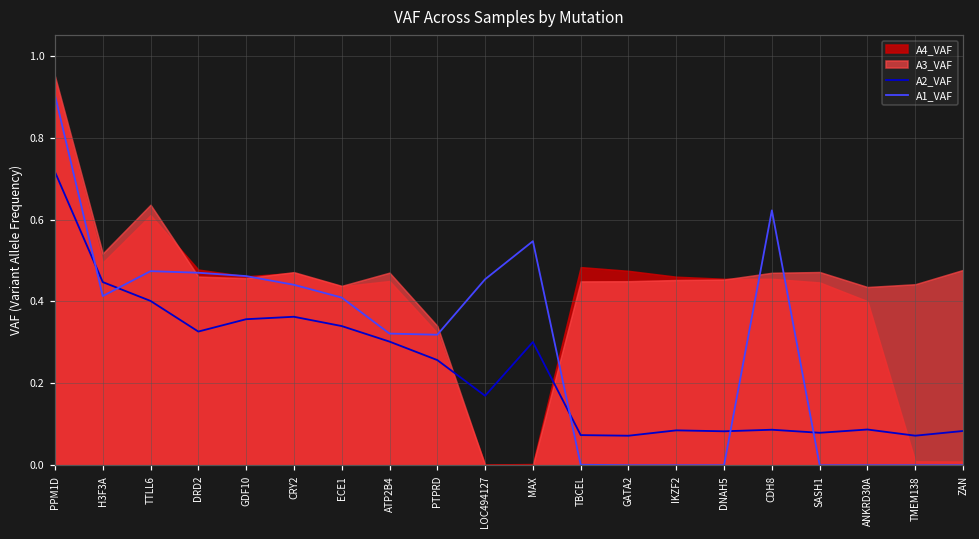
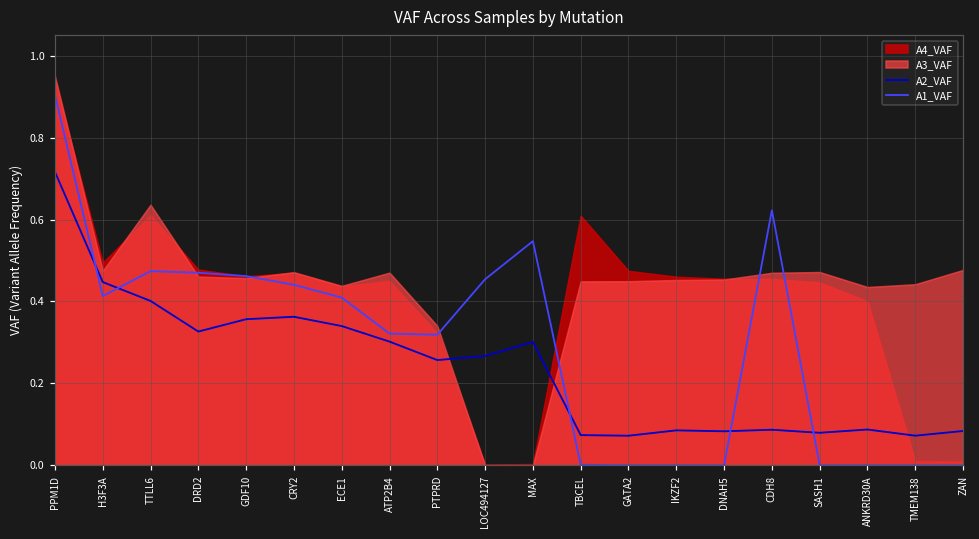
  {
    "A2_VAF": {
      "PPM1D": 0.72,
      "H3F3A": 0.45,
      "TTLL6": 0.40,
      "DRD2": 0.33,
      "GDF10": 0.36,
      "CRY2": 0.36,
      "ECE1": 0.34,
      "ATP2B4": 0.30,
      "PTPRD": 0.26,
-     "LOC494127": 0.17,
+     "LOC494127": 0.27,
      "MAX": 0.30,
      "TBCEL": 0.07,
      "GATA2": 0.07,
      "IKZF2": 0.09,
      "DNAH5": 0.08,
      "CDH8": 0.09,
      "SASH1": 0.08,
      "ANKRD30A": 0.09,
      "TMEM138": 0.07,
      "ZAN": 0.08
    },
    "A4_VAF": {
      "PPM1D": 0.94,
      "H3F3A": 0.49,
      "TTLL6": 0.61,
      "DRD2": 0.48,
      "ATP2B4": 0.45,
-     "TBCEL": 0.48,
+     "TBCEL": 0.61,
      "GATA2": 0.47,
      "IKZF2": 0.46,
      "CDH8": 0.46,
      "SASH1": 0.45,
      "ANKRD30A": 0.40,
      "TMEM138": 0.01,
      "ZAN": 0.01
    },
    "A1_VAF": {
      "PPM1D": 0.90,
      "H3F3A": 0.41,
      "TTLL6": 0.47,
      "DRD2": 0.47,
      "CRY2": 0.44,
      "ECE1": 0.41,
      "ATP2B4": 0.32,
      "LOC494127": 0.45,
      "MAX": 0.55,
      "TBCEL": 0.00,
      "GATA2": 0.00,
      "IKZF2": 0.00,
      "DNAH5": 0.00,
      "CDH8": 0.62,
      "SASH1": 0.00,
      "ANKRD30A": 0.00,
      "TMEM138": 0.00,
      "ZAN": 0.00
    },
    "A3_VAF": {
      "PPM1D": 0.95,
-     "H3F3A": 0.52,
+     "H3F3A": 0.47,
      "TTLL6": 0.64,
      "DRD2": 0.46,
      "ATP2B4": 0.47,
      "PTPRD": 0.34,
      "TBCEL": 0.45,
      "GATA2": 0.45,
      "IKZF2": 0.45,
      "CDH8": 0.47,
      "SASH1": 0.47,
      "ANKRD30A": 0.44,
      "TMEM138": 0.44,
      "ZAN": 0.48
    }
  }
